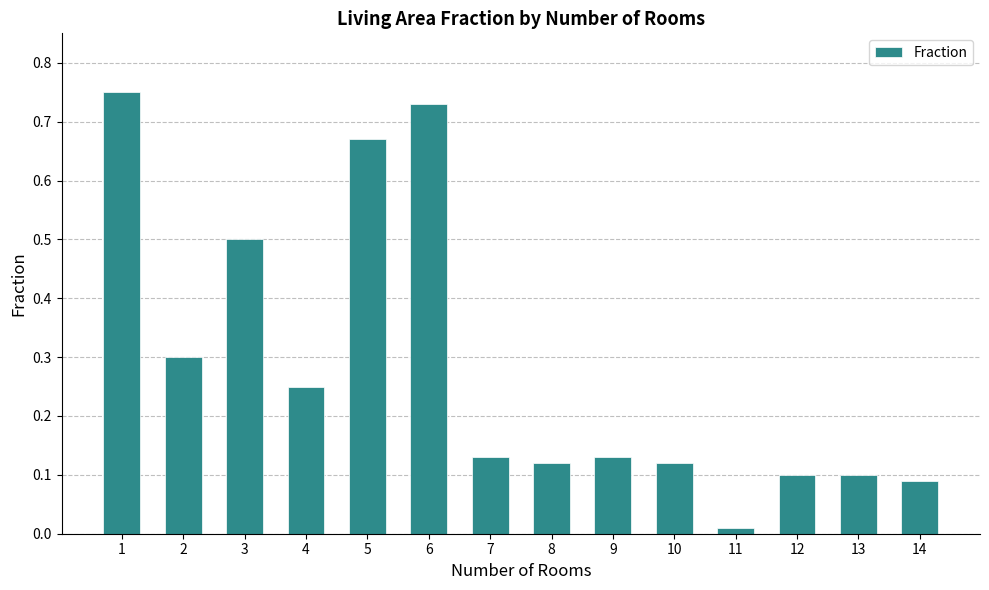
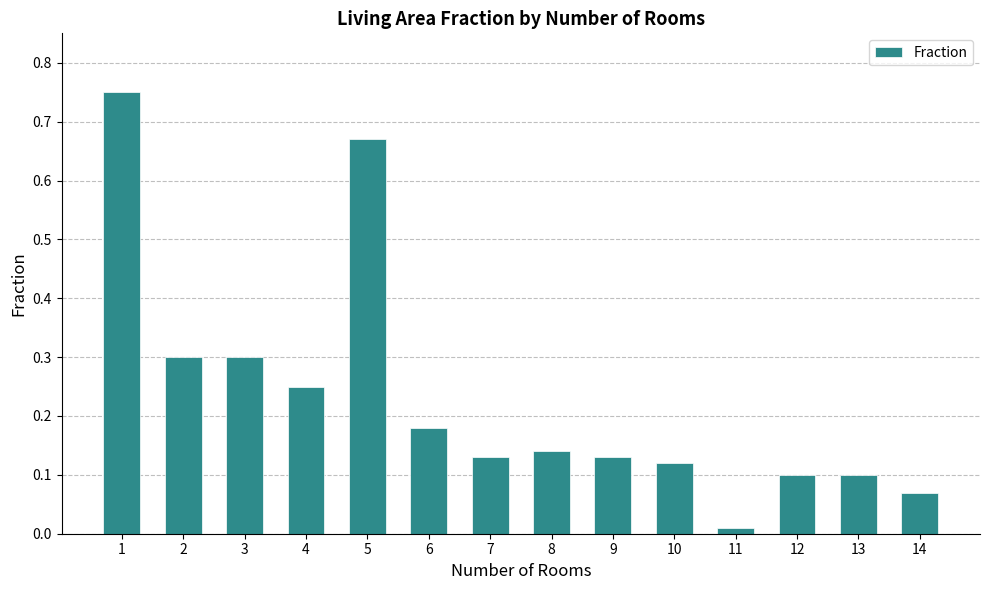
  {
    "1": 0.75,
    "2": 0.30,
-   "3": 0.5,
+   "3": 0.3,
    "4": 0.25,
    "5": 0.67,
-   "6": 0.73,
+   "6": 0.18,
    "7": 0.13,
-   "8": 0.12,
+   "8": 0.14,
    "9": 0.13,
    "10": 0.12,
    "11": 0.01,
    "12": 0.10,
    "13": 0.10,
-   "14": 0.09
+   "14": 0.07
  }
